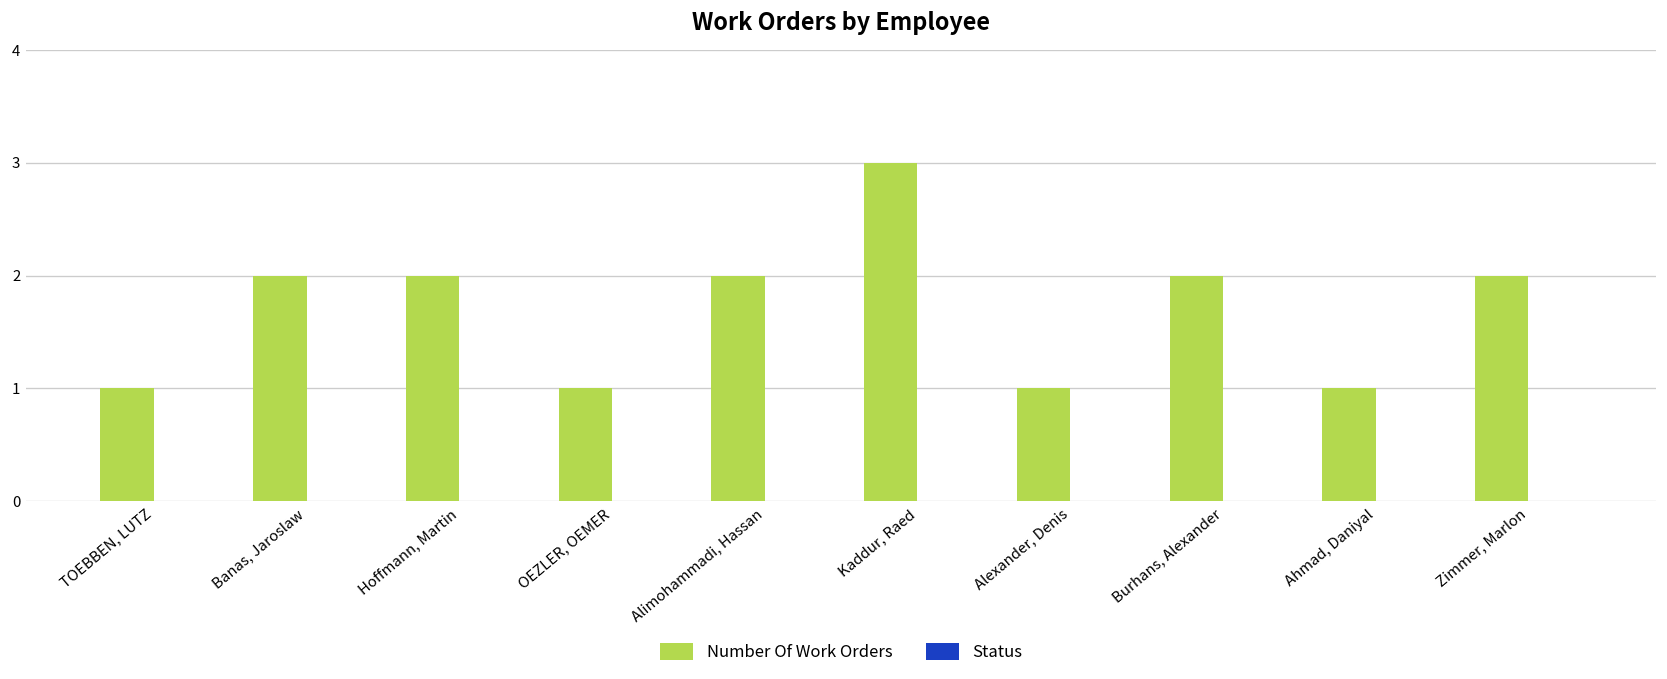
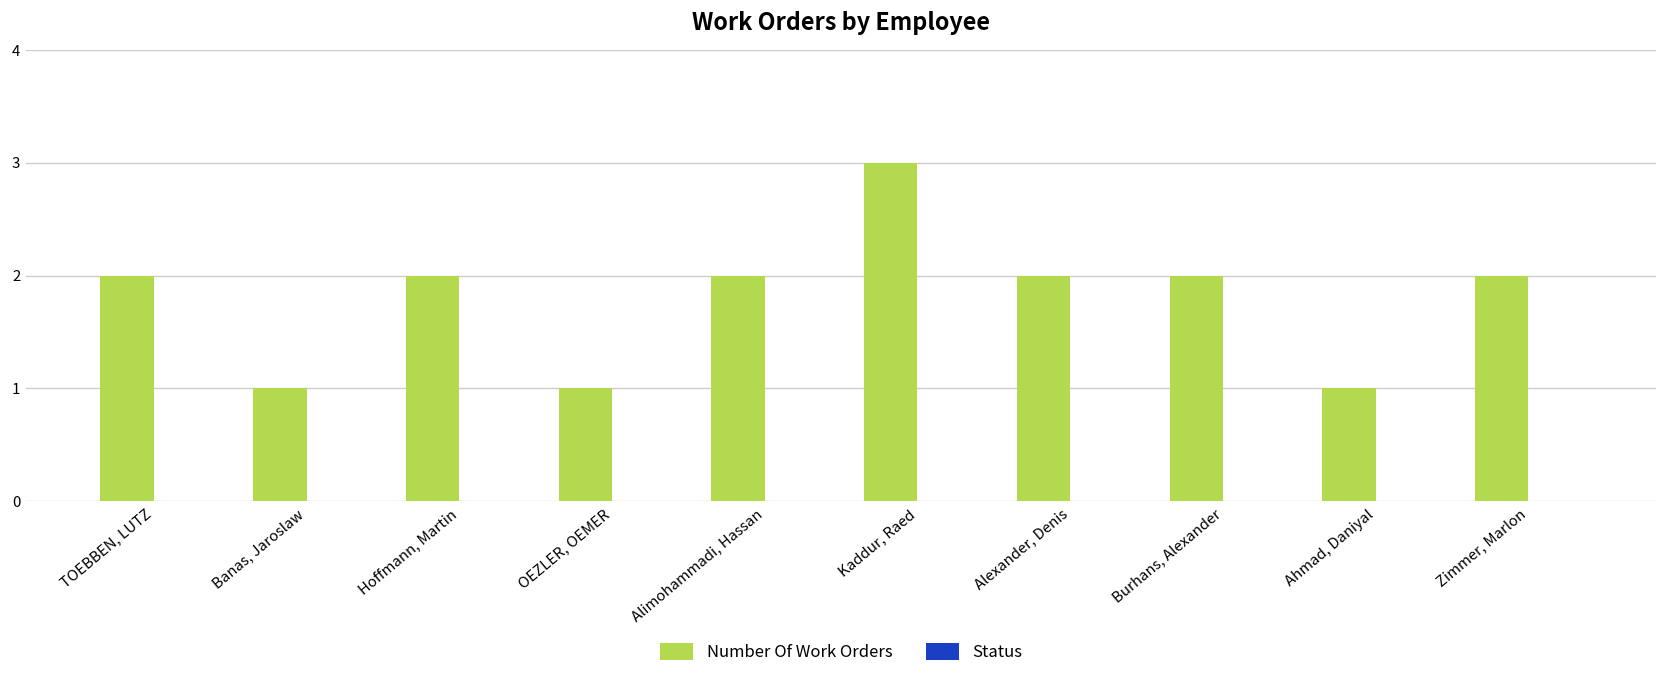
  {
    "Number Of Work Orders": {
-     "TOEBBEN, LUTZ": 1,
-     "Banas, Jaroslaw": 2,
+     "TOEBBEN, LUTZ": 2,
+     "Banas, Jaroslaw": 1,
      "Hoffmann, Martin": 2,
      "OEZLER, OEMER": 1,
      "Alimohammadi, Hassan": 2,
      "Kaddur, Raed": 3,
-     "Alexander, Denis": 1,
+     "Alexander, Denis": 2,
      "Burhans, Alexander": 2,
      "Ahmad, Daniyal": 1,
      "Zimmer, Marlon": 2
    },
    "Status": {
      "TOEBBEN, LUTZ": 0,
      "Banas, Jaroslaw": 0,
      "Hoffmann, Martin": 0,
      "OEZLER, OEMER": 0,
      "Alimohammadi, Hassan": 0,
      "Kaddur, Raed": 0,
      "Alexander, Denis": 0,
      "Burhans, Alexander": 0,
      "Ahmad, Daniyal": 0,
      "Zimmer, Marlon": 0
    }
  }
